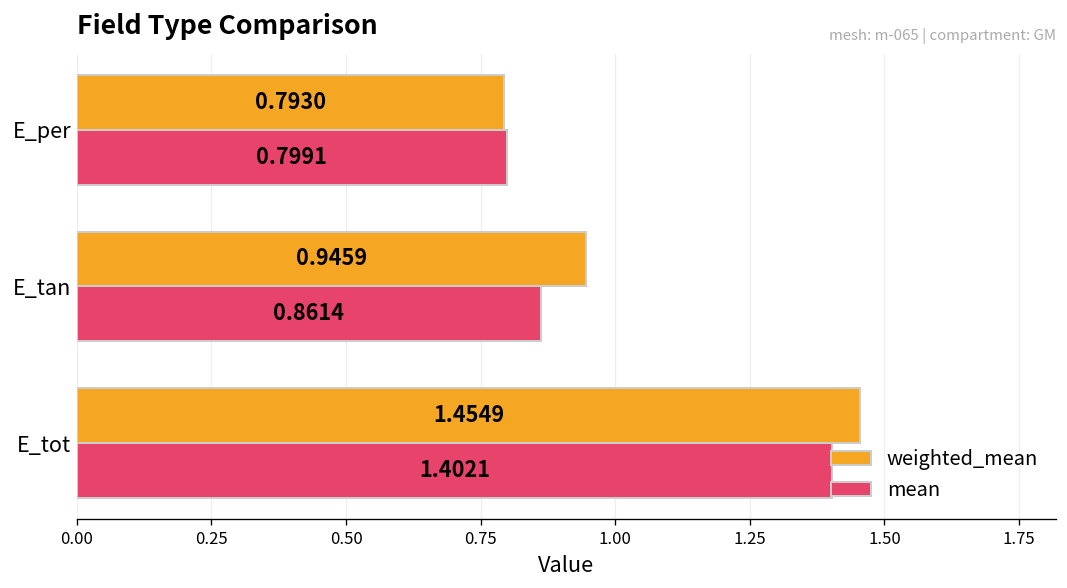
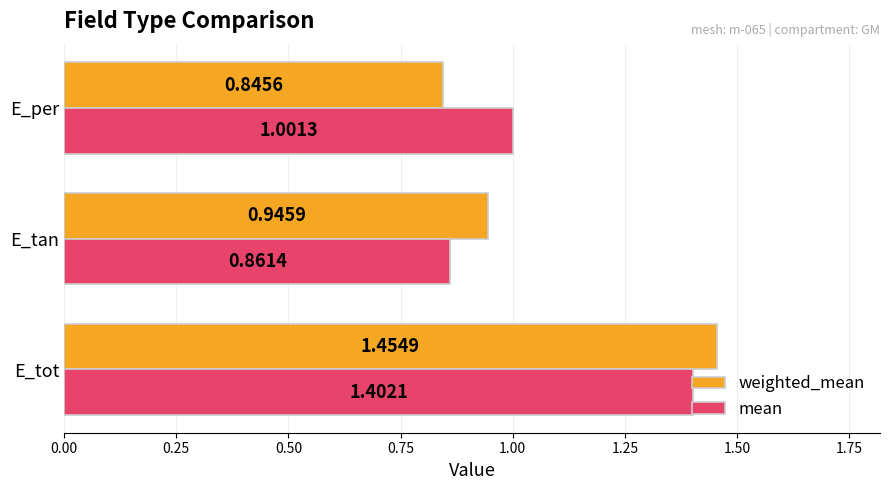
  {
    "weighted_mean": {
-     "E_per": 0.7930,
+     "E_per": 0.8456,
      "E_tan": 0.9459,
      "E_tot": 1.4549
    },
    "mean": {
-     "E_per": 0.7991,
+     "E_per": 1.0013,
      "E_tan": 0.8614,
      "E_tot": 1.4021
    }
  }
